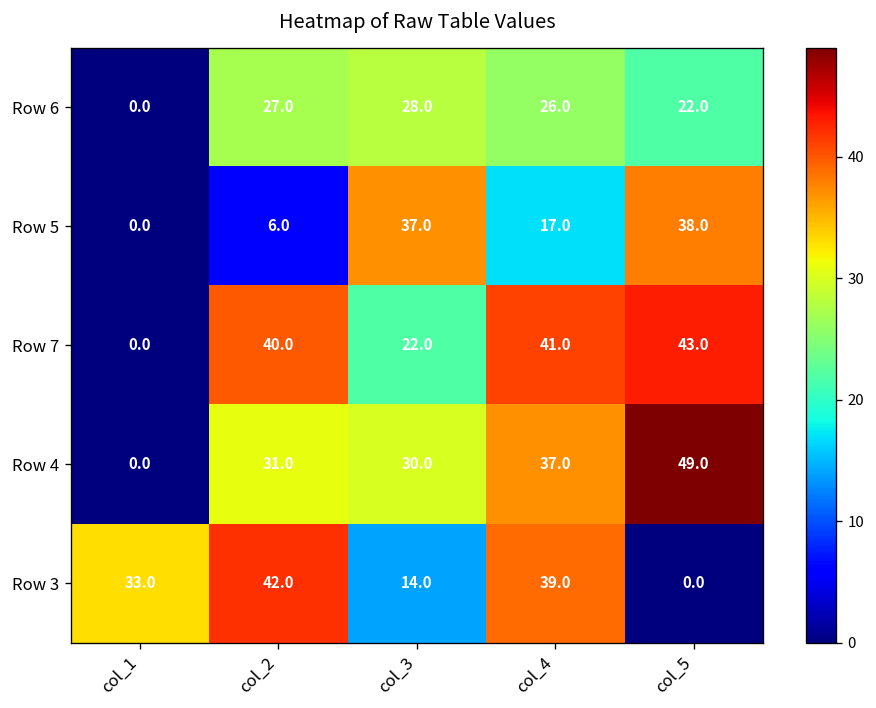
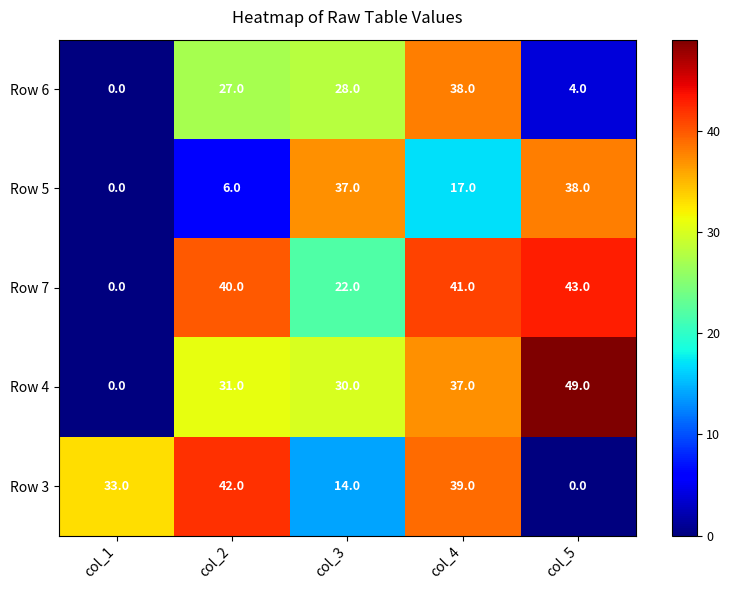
  {
    "Row 6": {
      "col_1": 0.0,
      "col_2": 27.0,
      "col_3": 28.0,
-     "col_4": 26.0,
-     "col_5": 22.0
+     "col_4": 38.0,
+     "col_5": 4.0
    },
    "Row 5": {
      "col_1": 0.0,
      "col_2": 6.0,
      "col_3": 37.0,
      "col_4": 17.0,
      "col_5": 38.0
    },
    "Row 7": {
      "col_1": 0.0,
      "col_2": 40.0,
      "col_3": 22.0,
      "col_4": 41.0,
      "col_5": 43.0
    },
    "Row 4": {
      "col_1": 0.0,
      "col_2": 31.0,
      "col_3": 30.0,
      "col_4": 37.0,
      "col_5": 49.0
    },
    "Row 3": {
      "col_1": 33.0,
      "col_2": 42.0,
      "col_3": 14.0,
      "col_4": 39.0,
      "col_5": 0.0
    }
  }
